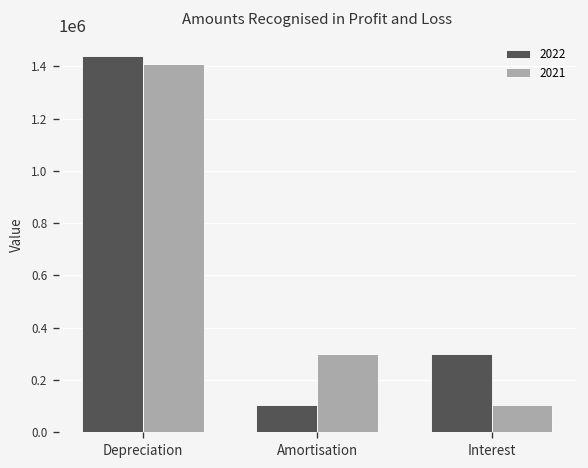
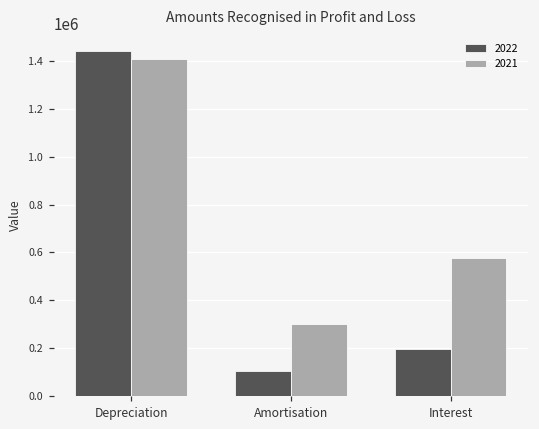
  {
    "2022": {
      "Depreciation": 1440000,
      "Amortisation": 100000,
-     "Interest": 300000
+     "Interest": 200000
    },
    "2021": {
      "Depreciation": 1410000,
      "Amortisation": 300000,
-     "Interest": 100000
+     "Interest": 580000
    }
  }
